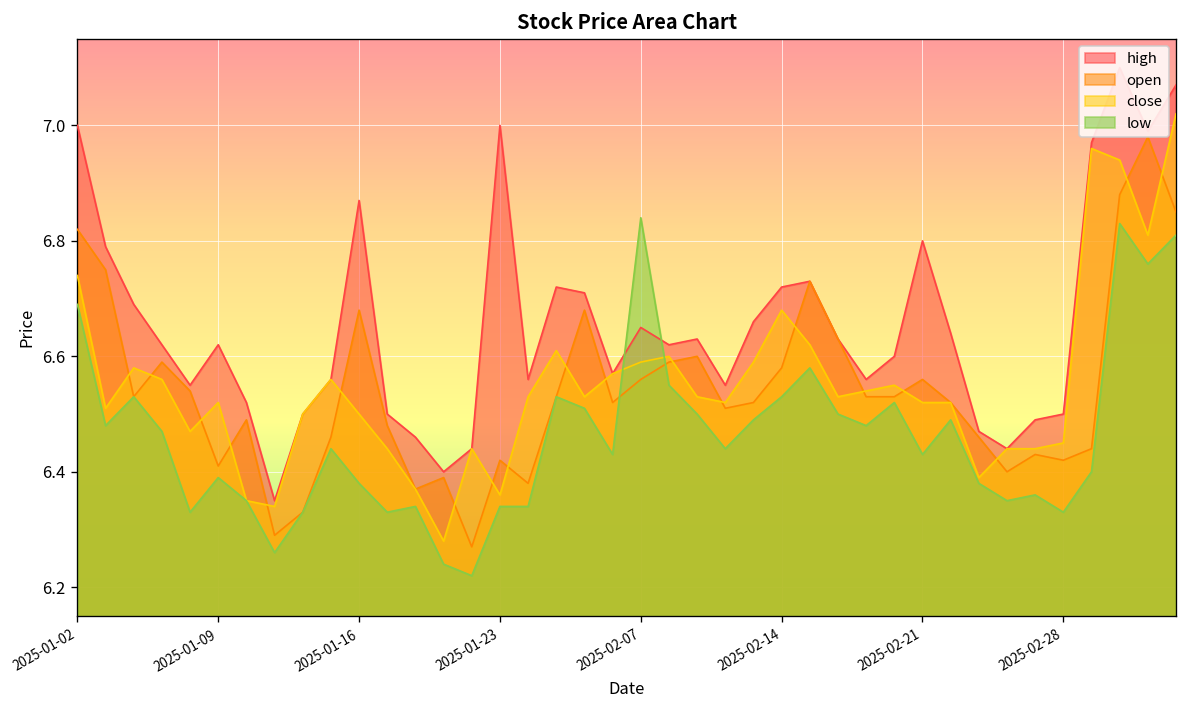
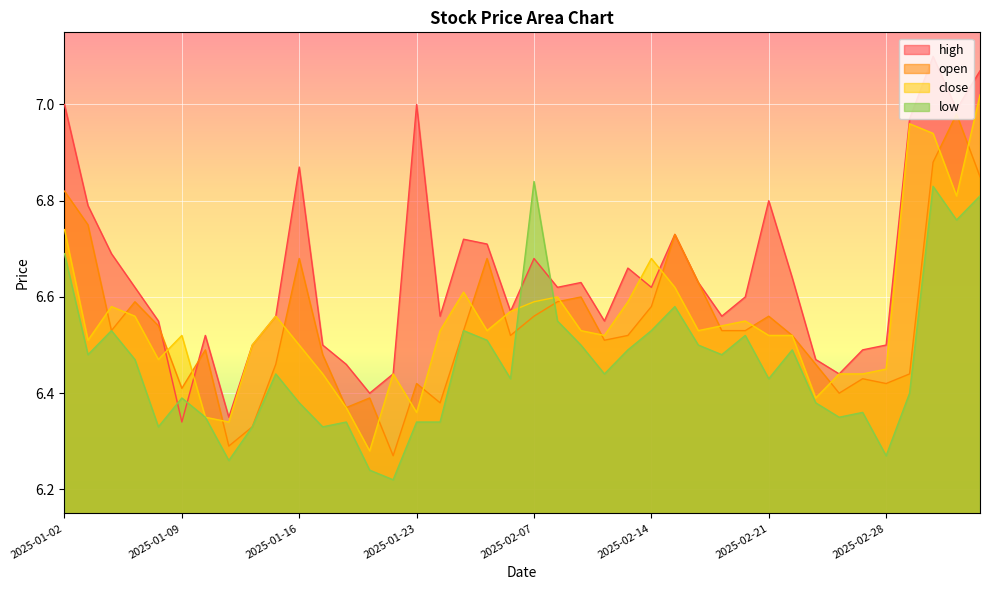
  {
    "high": {
      "2025-01-02": 7.00,
-     "2025-01-09": 6.62,
+     "2025-01-09": 6.34,
      "2025-01-16": 6.87,
      "2025-01-23": 7.00,
-     "2025-02-07": 6.65,
-     "2025-02-14": 6.72,
+     "2025-02-07": 6.68,
+     "2025-02-14": 6.62,
      "2025-02-21": 6.80,
      "2025-02-28": 6.50
    },
    "low": {
      "2025-01-02": 6.69,
      "2025-01-09": 6.39,
      "2025-01-16": 6.38,
      "2025-01-23": 6.34,
      "2025-02-07": 6.84,
      "2025-02-14": 6.53,
      "2025-02-21": 6.43,
-     "2025-02-28": 6.33
+     "2025-02-28": 6.27
    }
  }
